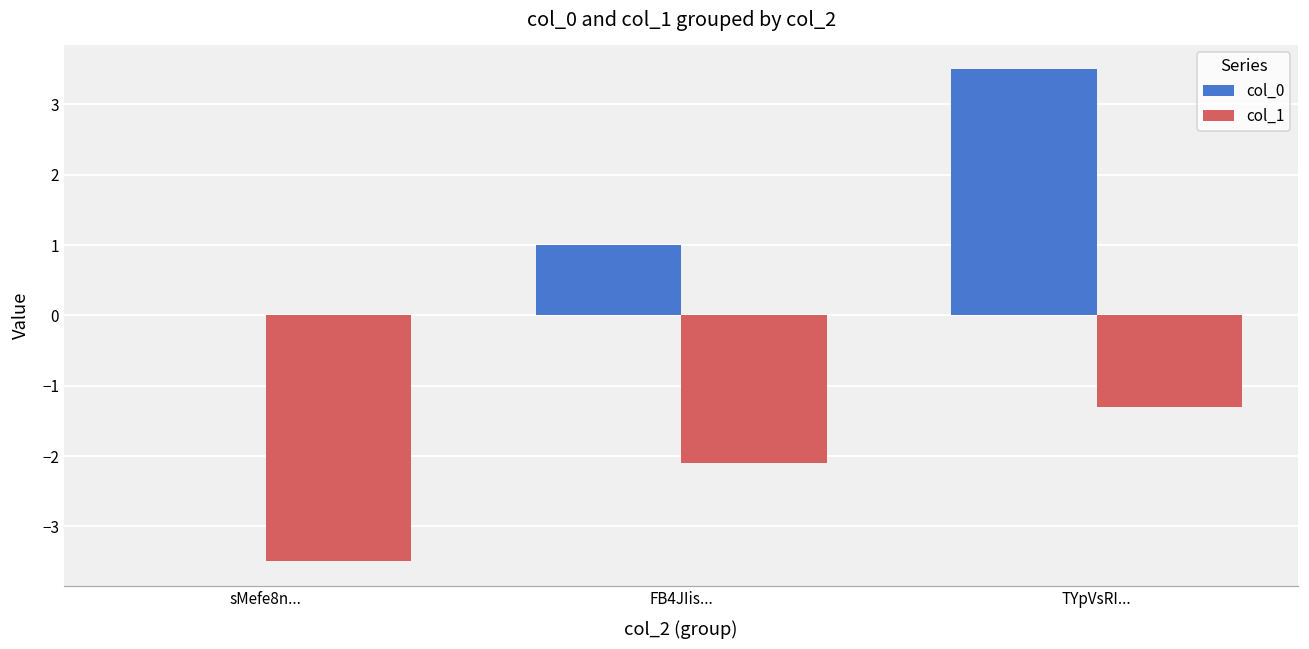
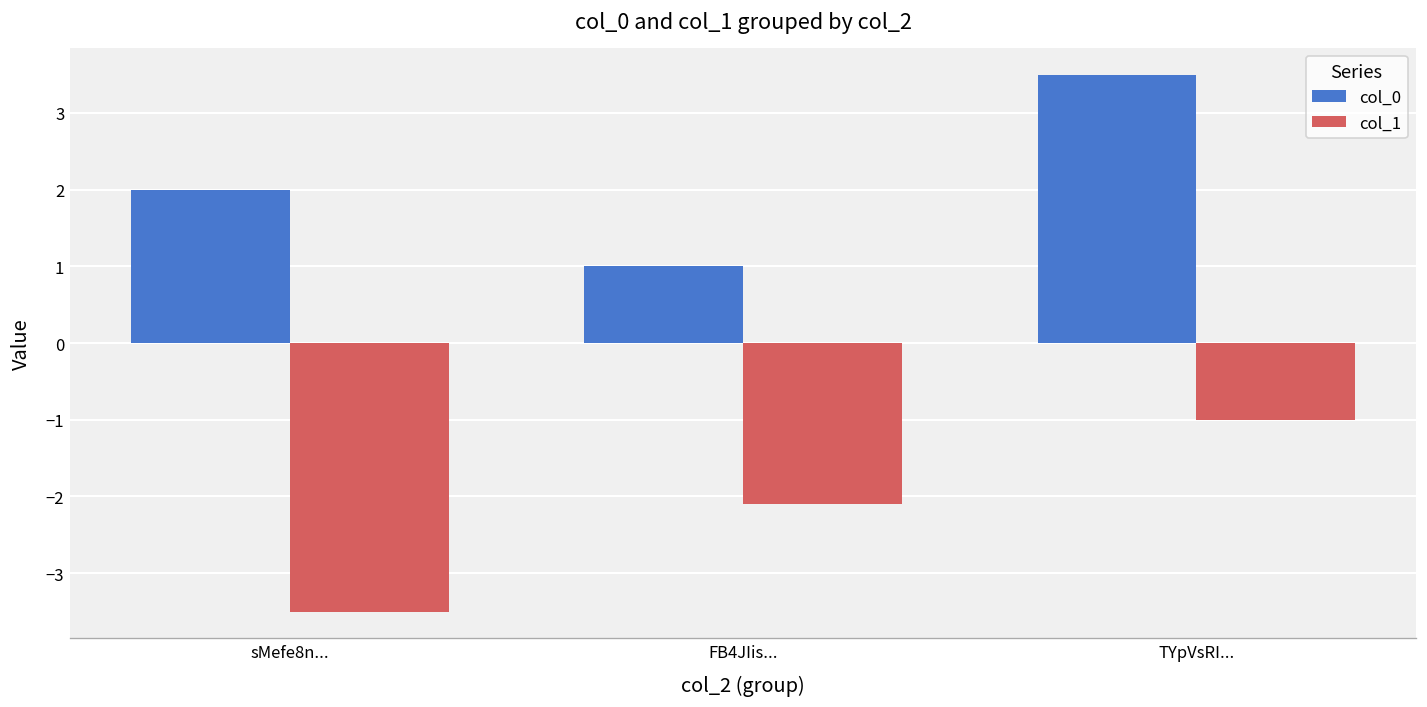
  {
    "col_0": {
-     "sMefe8n...": 0,
+     "sMefe8n...": 2,
      "FB4JIis...": 1,
      "TYpVsRI...": 3.5
    },
    "col_1": {
      "sMefe8n...": -3.5,
      "FB4JIis...": -2.1,
-     "TYpVsRI...": -1.3
+     "TYpVsRI...": -1.0
    }
  }
